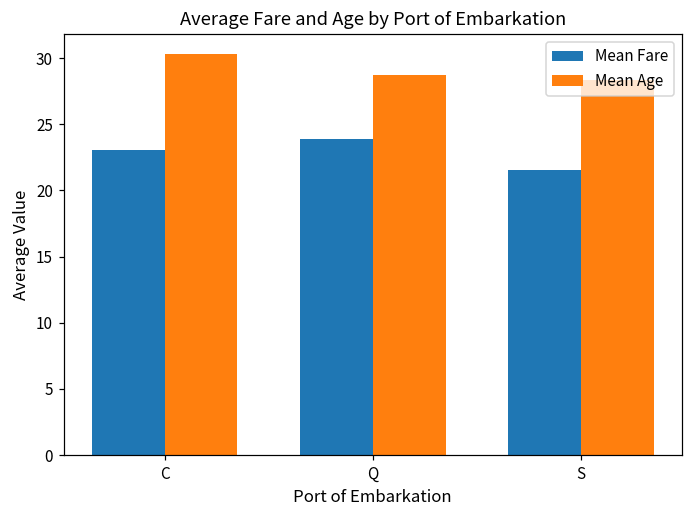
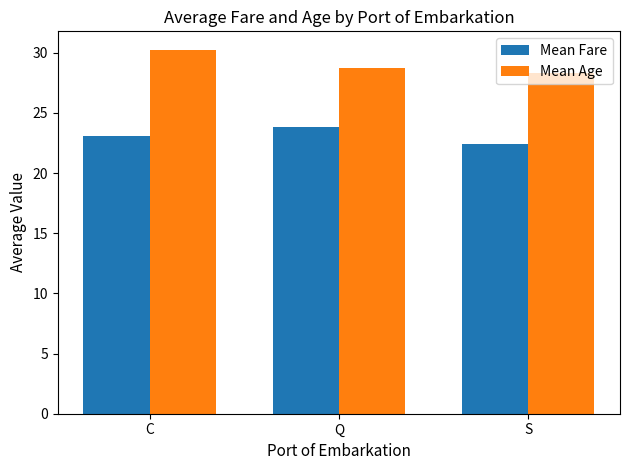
  {
    "Mean Fare": {
      "C": 23.1,
      "Q": 23.9,
-     "S": 21.6
+     "S": 22.5
    },
    "Mean Age": {
      "C": 30.3,
      "Q": 28.7
    }
  }
